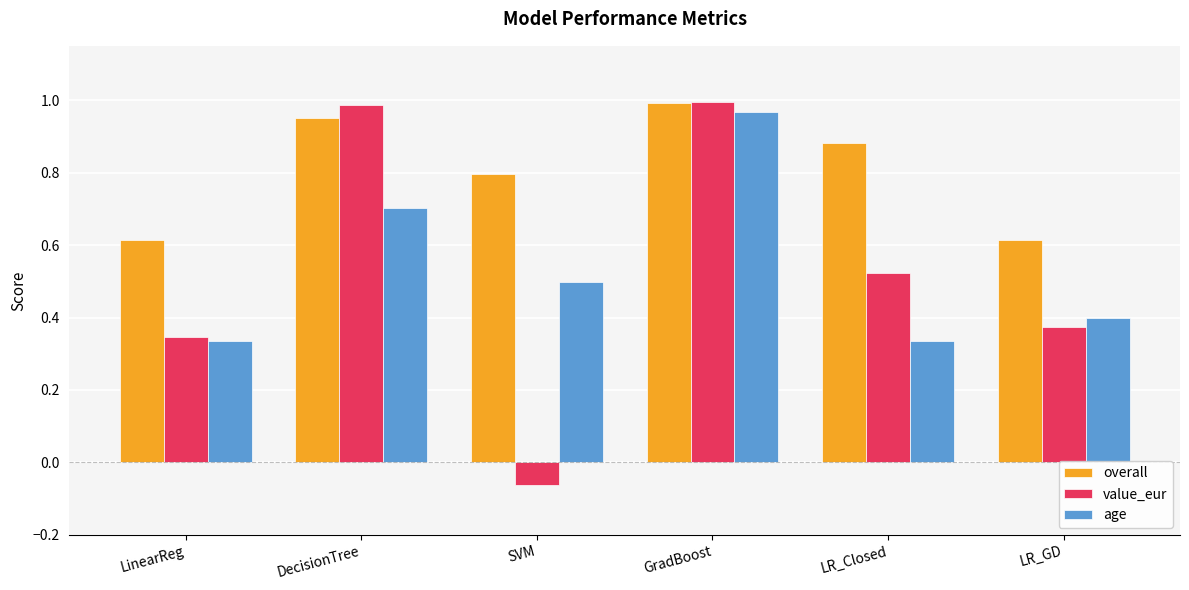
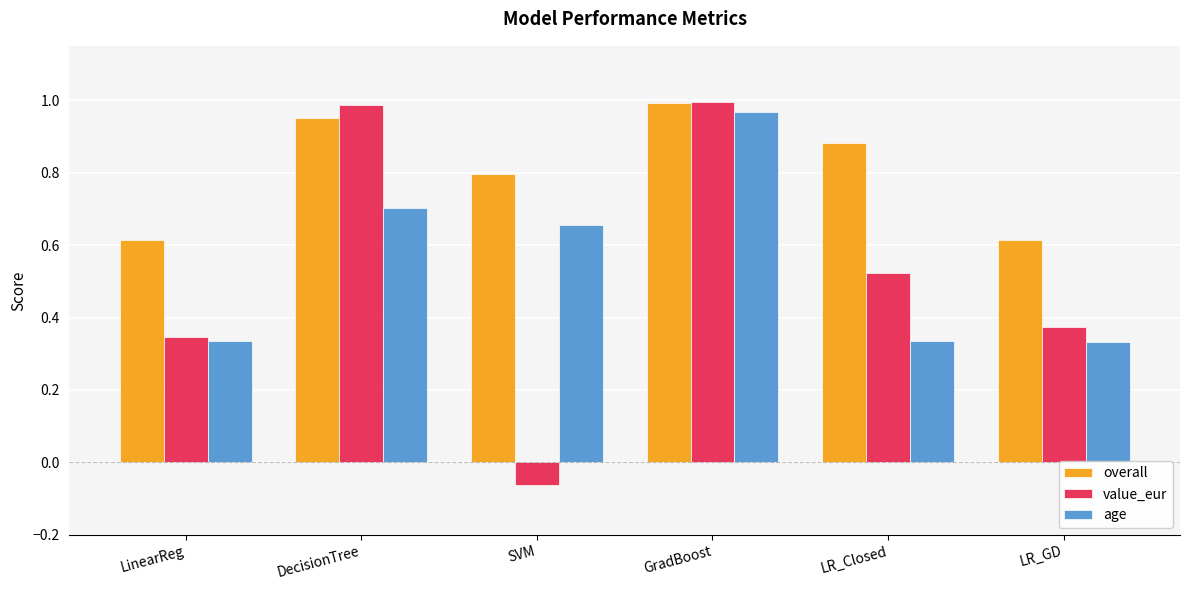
  {
    "overall": {
      "LinearReg": 0.62,
      "DecisionTree": 0.95,
      "SVM": 0.80,
      "GradBoost": 0.99,
      "LR_Closed": 0.88,
      "LR_GD": 0.61
    },
    "value_eur": {
      "LinearReg": 0.35,
      "DecisionTree": 0.99,
      "SVM": -0.06,
      "GradBoost": 1.00,
      "LR_Closed": 0.52,
      "LR_GD": 0.38
    },
    "age": {
      "LinearReg": 0.33,
      "DecisionTree": 0.70,
-     "SVM": 0.50,
+     "SVM": 0.66,
      "GradBoost": 0.97,
      "LR_Closed": 0.33,
-     "LR_GD": 0.40
+     "LR_GD": 0.33
    }
  }
